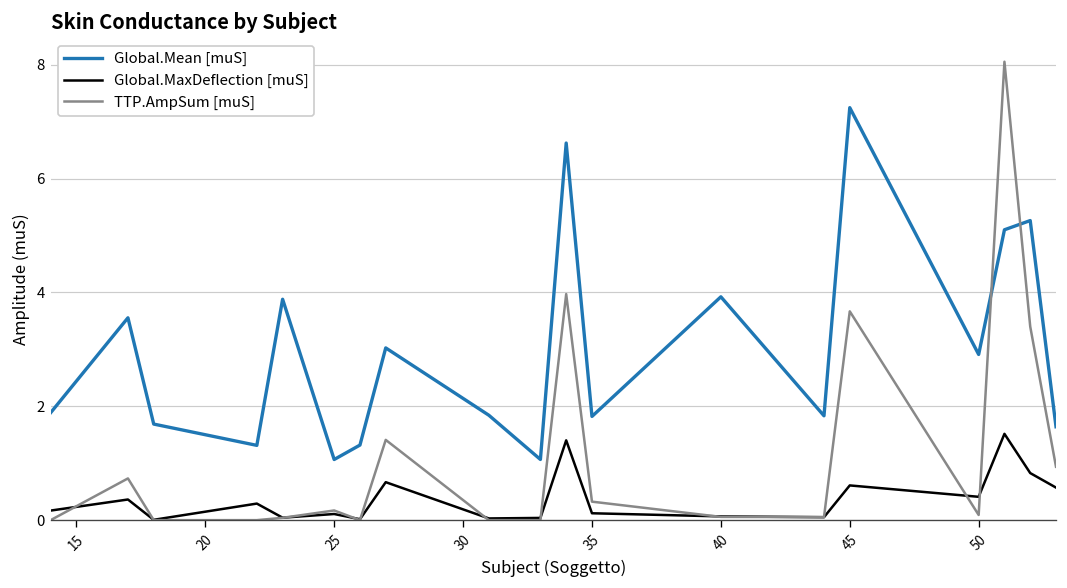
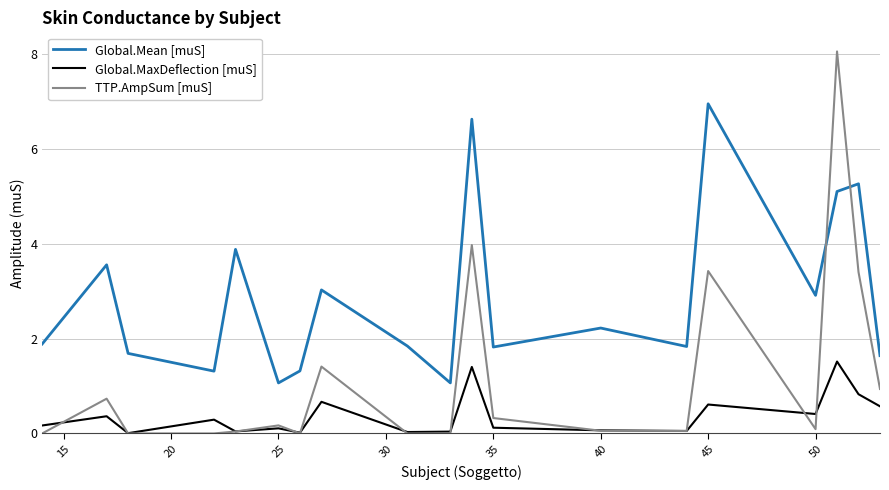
  {
    "Global.Mean [muS]": {
      "25": 1.1,
      "35": 1.8,
-     "40": 3.9,
-     "45": 7.2,
+     "40": 2.2,
+     "45": 6.9,
      "50": 2.9
    },
    "Global.MaxDeflection [muS]": {
      "25": 0.1,
      "35": 0.1,
      "45": 0.6,
      "50": 0.4
    },
    "TTP.AmpSum [muS]": {
      "25": 0.2,
      "35": 0.3,
-     "45": 3.7,
+     "45": 3.4,
      "50": 0.1
    }
  }
